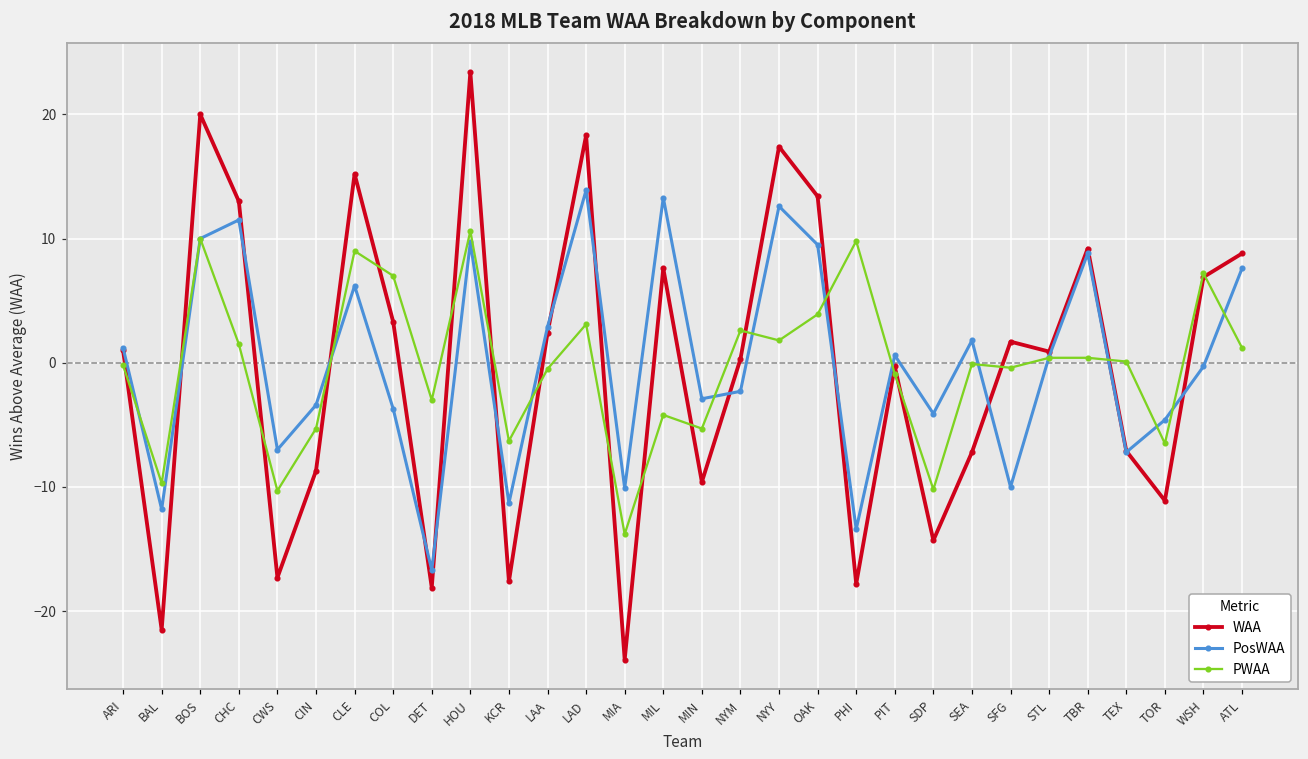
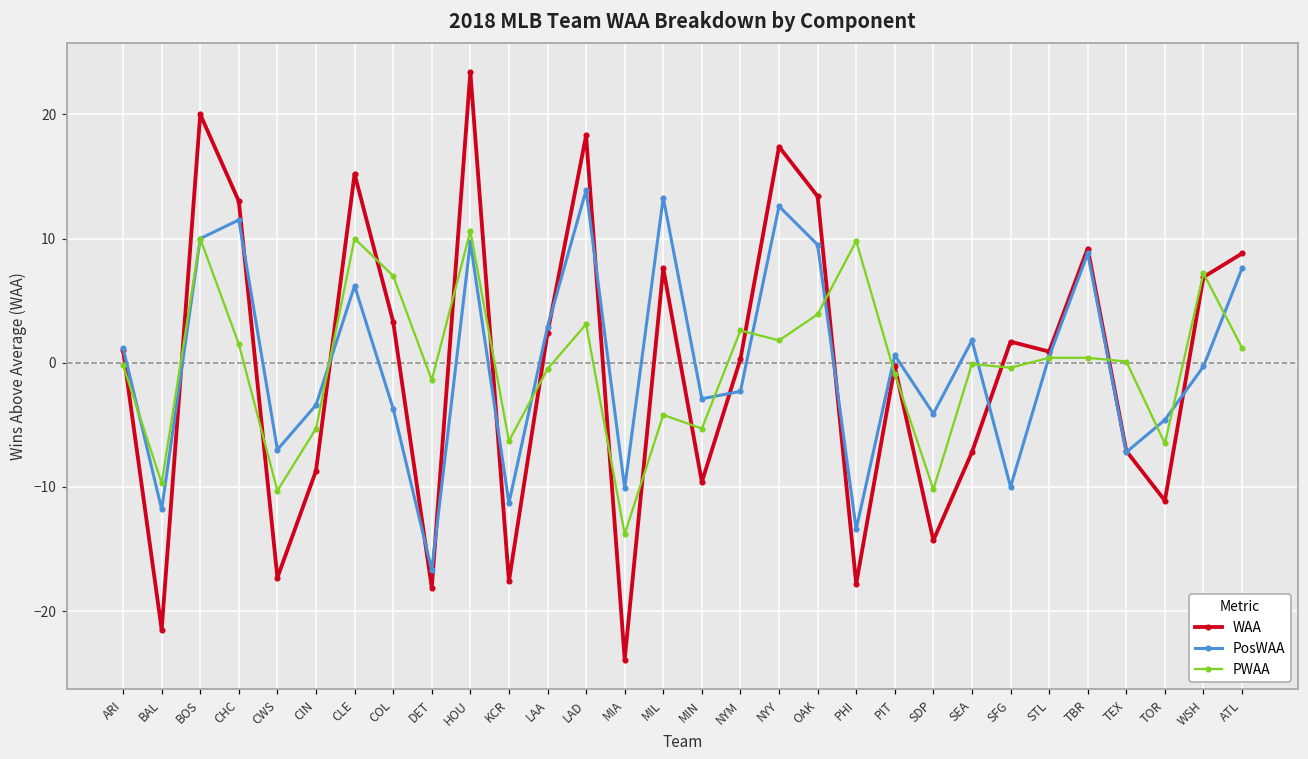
  {
    "WAA": {
      "BAL": -21.5,
      "BOS": 20.0,
      "CHC": 13.0,
      "CWS": -17.3,
      "CIN": -8.7,
      "CLE": 15.2,
      "COL": 3.3,
      "DET": -18.1,
      "HOU": 23.4,
      "KCR": -17.6,
      "LAA": 2.4,
      "LAD": 18.3,
      "MIA": -23.9,
      "MIL": 7.6,
      "MIN": -9.6,
      "NYM": 0.3,
      "NYY": 17.4,
      "OAK": 13.4,
      "PHI": -17.8,
      "PIT": -0.3,
      "SDP": -14.3,
      "SEA": -7.2,
      "SFG": 1.7,
      "STL": 0.9,
      "TBR": 9.2,
      "TOR": -11.1,
      "WSH": 6.9,
      "ATL": 8.8
    },
    "PosWAA": {
      "BAL": -11.8,
      "CHC": 11.5,
      "CWS": -7.0,
      "CIN": -3.4,
      "CLE": 6.2,
      "COL": -3.7,
      "DET": -16.7,
      "HOU": 9.7,
      "KCR": -11.3,
      "LAA": 2.9,
      "LAD": 13.9,
      "MIA": -10.1,
      "MIL": 13.3,
      "MIN": -2.9,
      "NYM": -2.3,
      "NYY": 12.6,
      "OAK": 9.5,
      "PHI": -13.4,
      "PIT": 0.6,
      "SDP": -4.1,
      "SEA": 1.8,
      "SFG": -10.0,
      "TBR": 8.8,
      "TOR": -4.6,
      "WSH": -0.3,
      "ATL": 7.6
    },
    "PWAA": {
      "ARI": -0.2,
      "BAL": -9.7,
      "CHC": 1.5,
      "CWS": -10.3,
      "CIN": -5.3,
-     "CLE": 9,
+     "CLE": 10,
      "COL": 7.0,
-     "DET": -3.0,
+     "DET": -1.4,
      "HOU": 10.6,
      "KCR": -6.3,
      "LAA": -0.5,
      "LAD": 3.1,
      "MIA": -13.8,
      "MIL": -4.2,
      "MIN": -5.3,
      "NYM": 2.6,
      "NYY": 1.8,
      "OAK": 3.9,
      "PHI": 9.8,
      "PIT": -0.9,
      "SDP": -10.2,
      "SEA": -0.1,
      "SFG": -0.4,
      "TBR": 0.4,
      "TEX": 0.1,
      "TOR": -6.5,
      "WSH": 7.2,
      "ATL": 1.2
    }
  }
